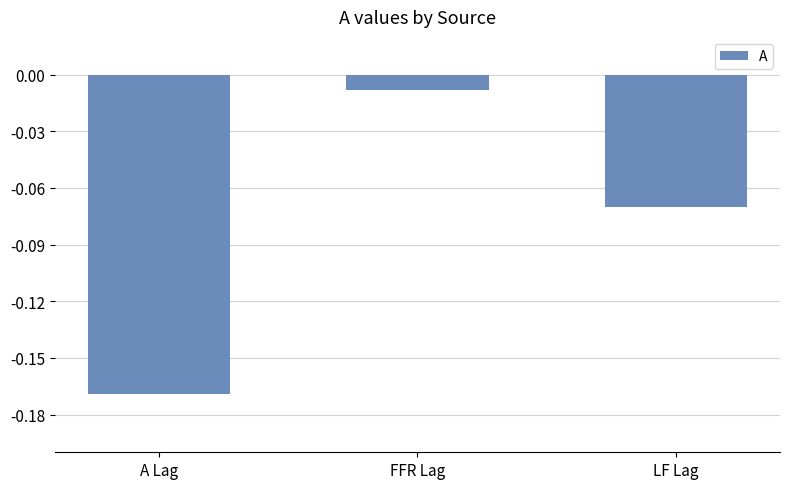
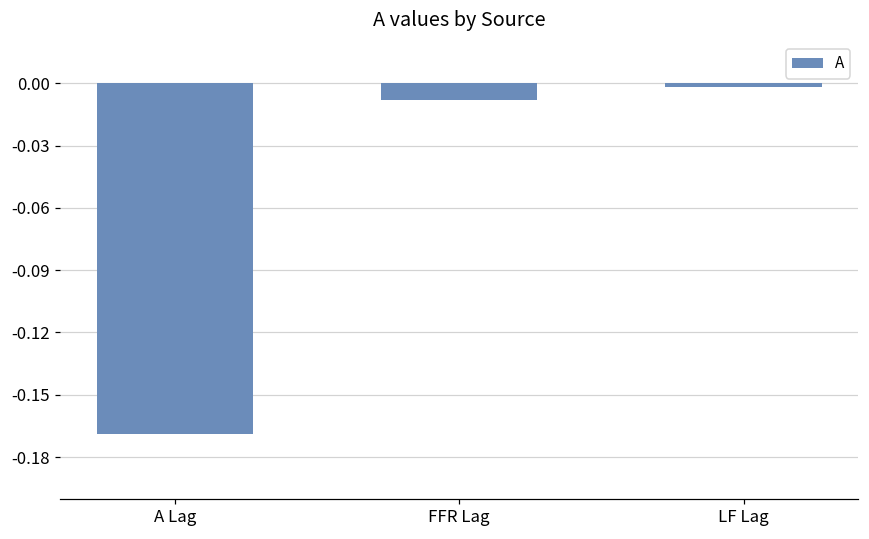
  {
    "A Lag": -0.169,
    "FFR Lag": -0.008,
-   "LF Lag": -0.070
+   "LF Lag": -0.002
  }
